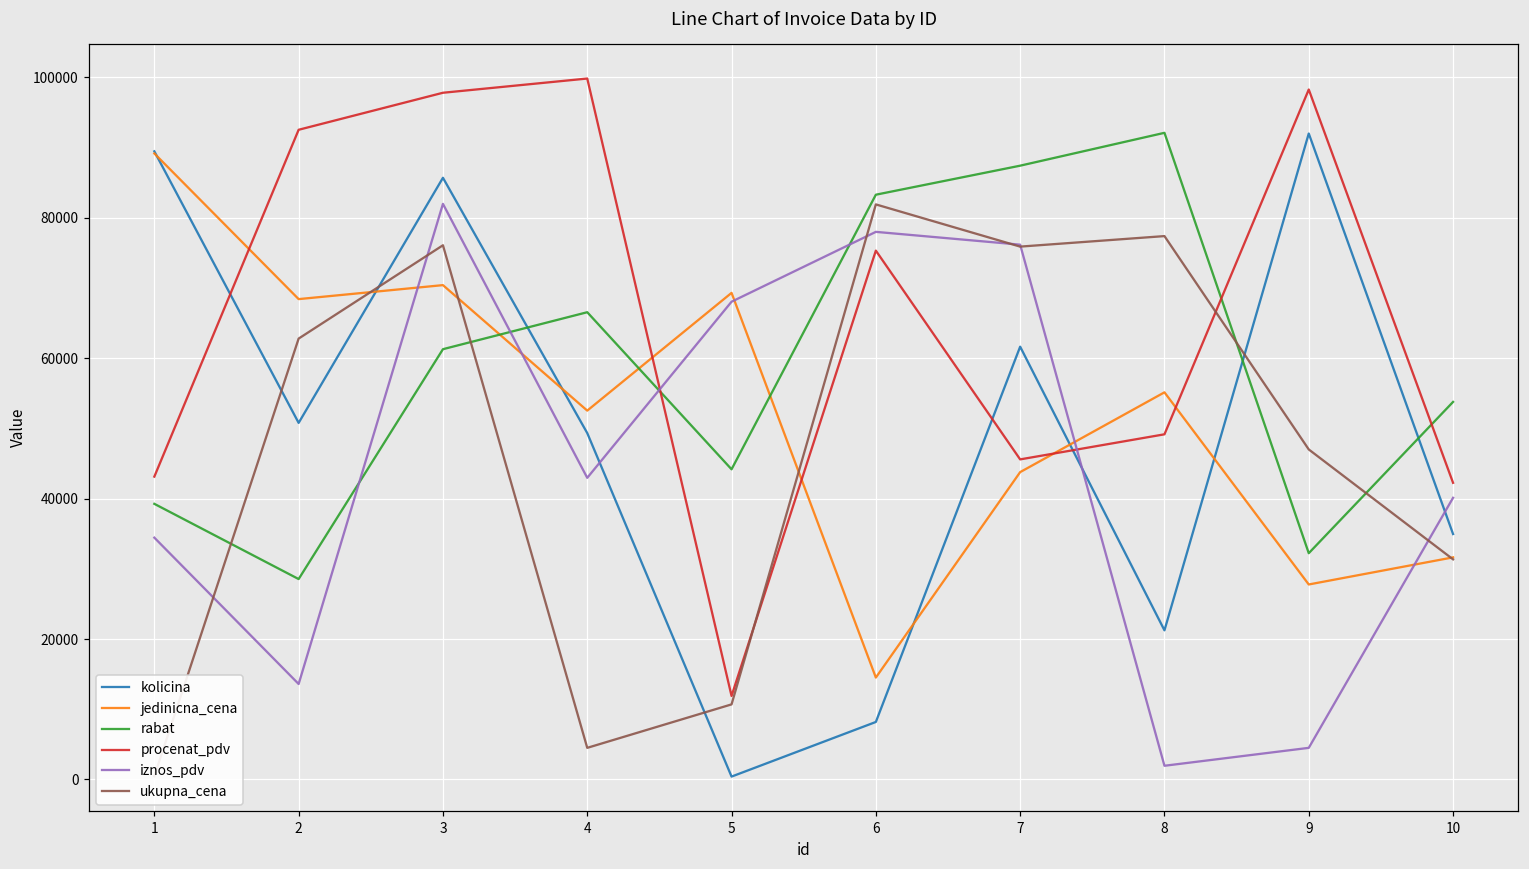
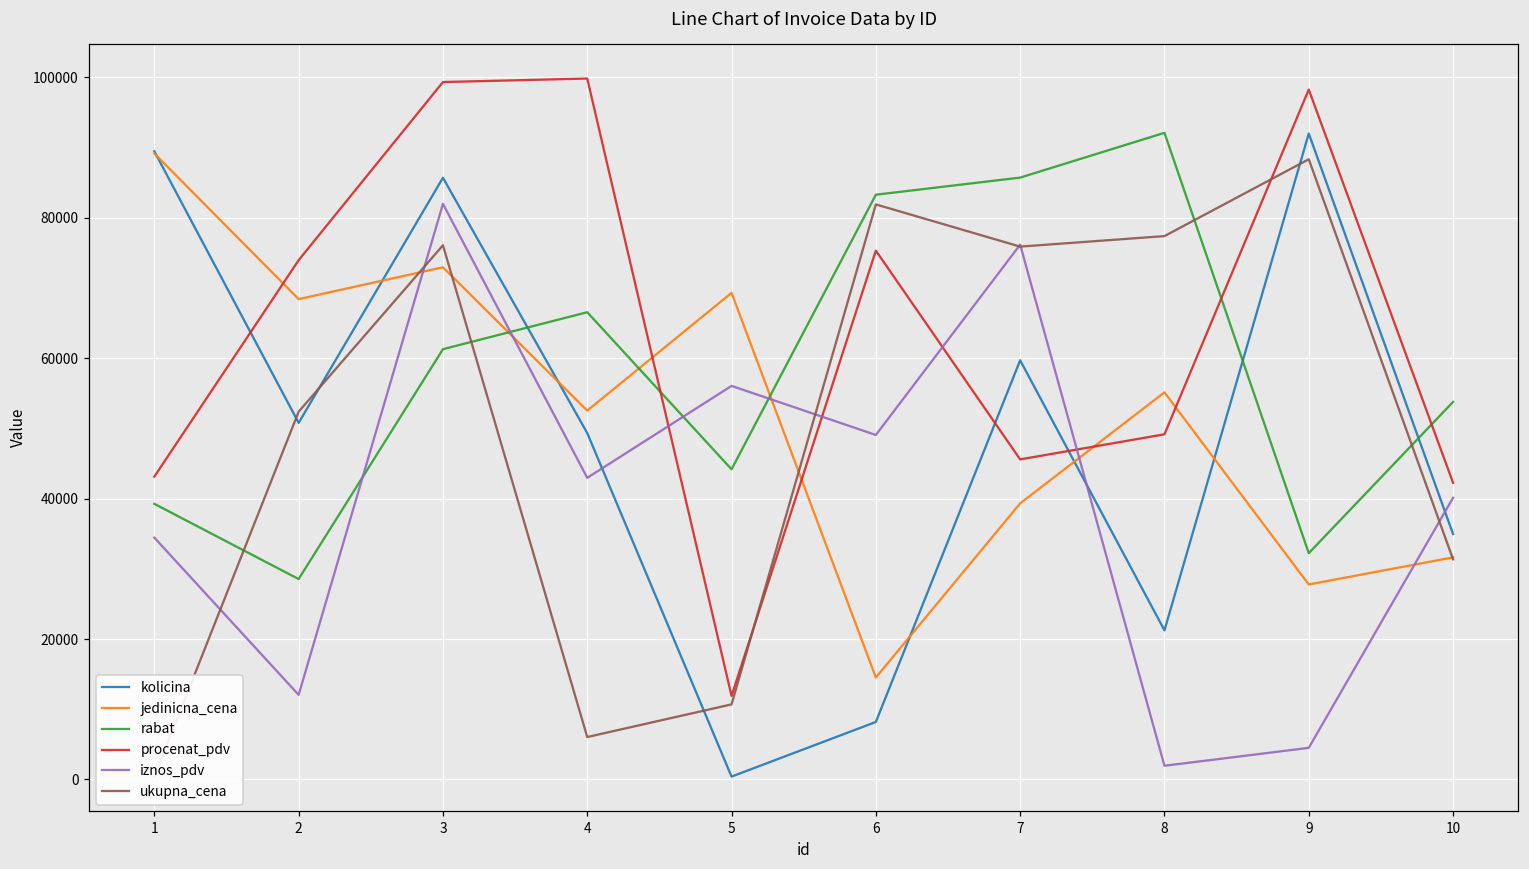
  {
    "kolicina": {
      "2": 51000,
      "3": 86000,
      "4": 49000,
      "5": 0,
      "6": 8000,
-     "7": 62000,
+     "7": 60000,
      "8": 21000,
      "9": 92000,
      "10": 35000
    },
    "jedinicna_cena": {
      "2": 68000,
-     "3": 70000,
+     "3": 73000,
      "4": 53000,
      "5": 69000,
      "6": 15000,
-     "7": 44000,
+     "7": 39000,
      "8": 55000,
      "9": 28000
    },
    "rabat": {
      "1": 39000,
      "2": 29000,
      "3": 61000,
      "4": 67000,
      "5": 44000,
      "6": 83000,
-     "7": 87000,
+     "7": 86000,
      "8": 92000,
      "9": 32000,
      "10": 54000
    },
    "procenat_pdv": {
      "1": 43000,
-     "2": 93000,
-     "3": 98000,
+     "2": 74000,
+     "3": 99000,
      "4": 100000,
      "5": 12000,
      "6": 75000,
      "7": 46000,
      "8": 49000,
      "9": 98000,
      "10": 42000
    },
    "iznos_pdv": {
      "1": 34000,
-     "2": 14000,
+     "2": 12000,
      "3": 82000,
      "4": 43000,
-     "5": 68000,
-     "6": 78000,
+     "5": 56000,
+     "6": 49000,
      "8": 2000,
      "9": 4000,
      "10": 40000
    },
    "ukupna_cena": {
-     "2": 63000,
+     "2": 52000,
      "3": 76000,
-     "4": 5000,
+     "4": 6000,
      "5": 11000,
      "6": 82000,
      "8": 77000,
-     "9": 47000
+     "9": 88000
    }
  }
